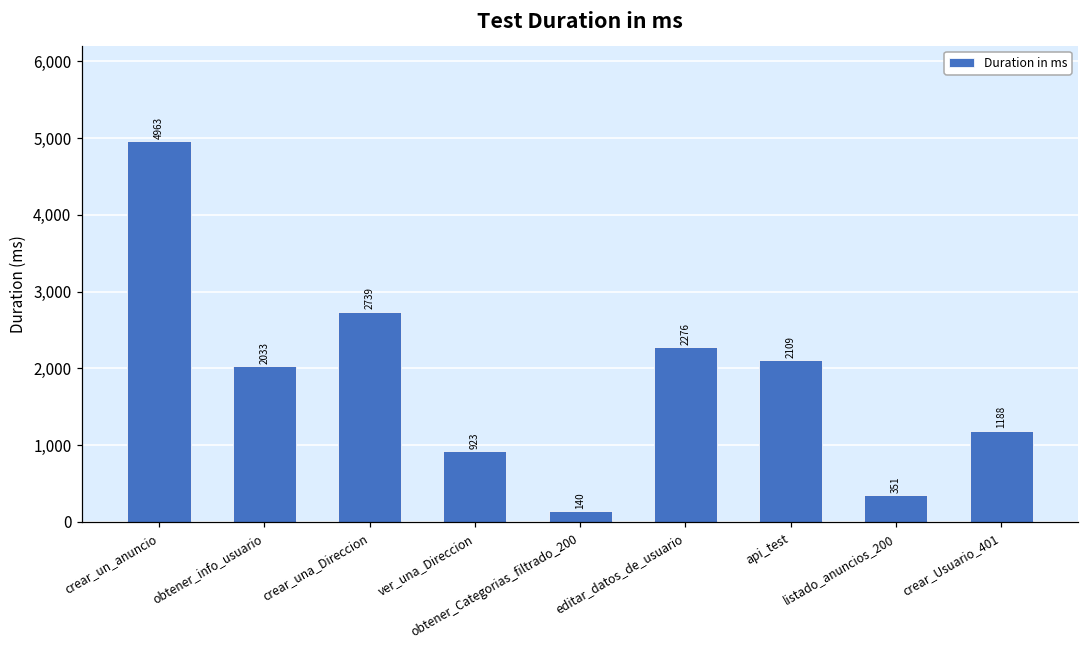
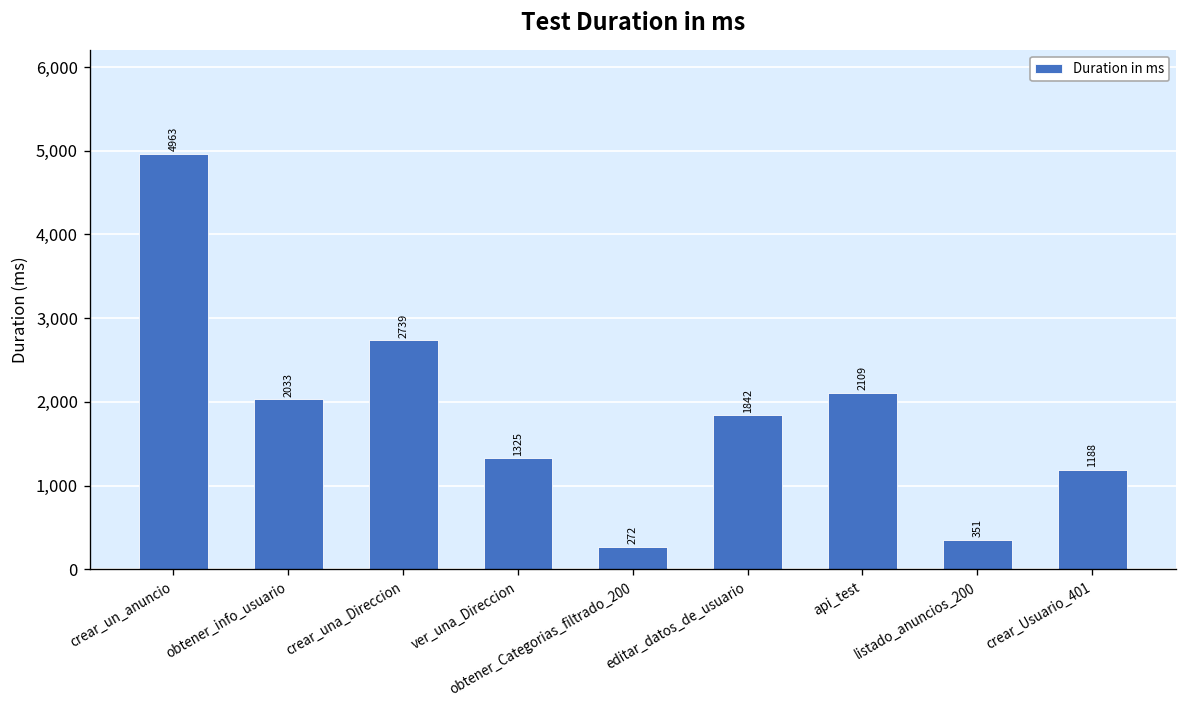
  {
    "crear_un_anuncio": 4963,
    "obtener_info_usuario": 2033,
    "crear_una_Direccion": 2739,
-   "ver_una_Direccion": 923,
-   "obtener_Categorias_filtrado_200": 140,
-   "editar_datos_de_usuario": 2276,
+   "ver_una_Direccion": 1325,
+   "obtener_Categorias_filtrado_200": 272,
+   "editar_datos_de_usuario": 1842,
    "api_test": 2109,
    "listado_anuncios_200": 351,
    "crear_Usuario_401": 1188
  }
